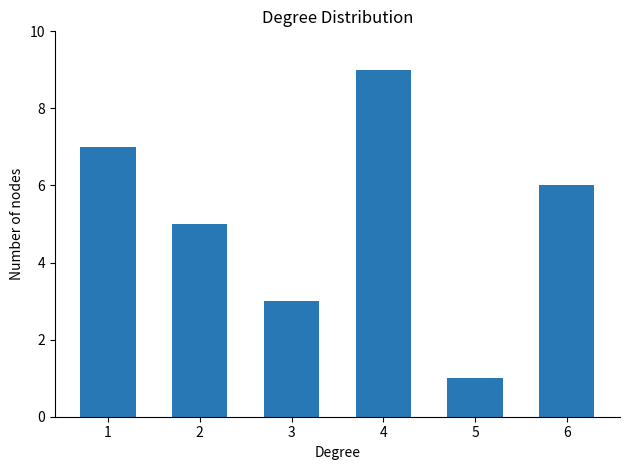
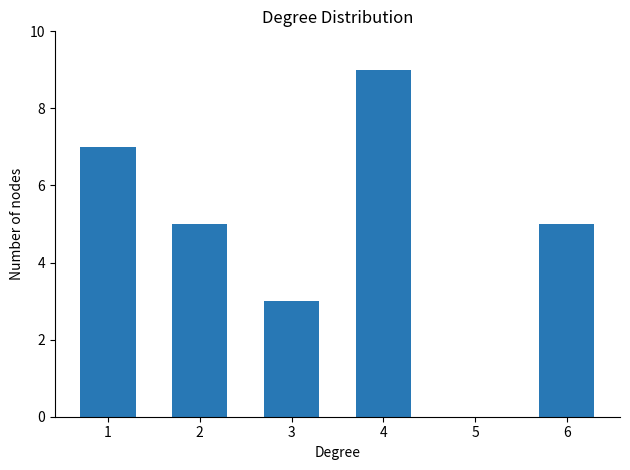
  {
    "1": 7,
    "2": 5,
    "3": 3,
    "4": 9,
-   "5": 1,
-   "6": 6
+   "5": 0,
+   "6": 5
  }
